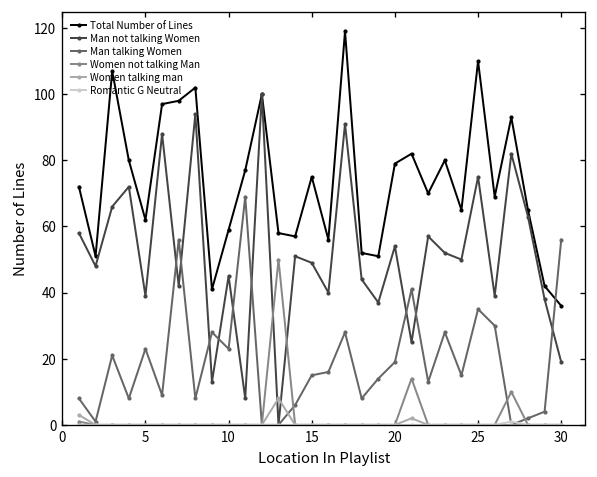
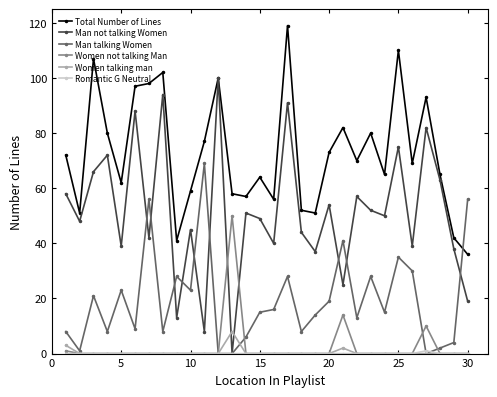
  {
    "Total Number of Lines": {
      "5": 62,
      "10": 59,
-     "15": 75,
-     "20": 79,
+     "15": 64,
+     "20": 73,
      "25": 110,
      "30": 36
    }
  }
